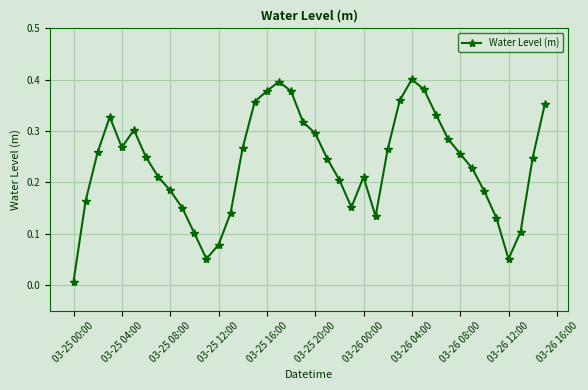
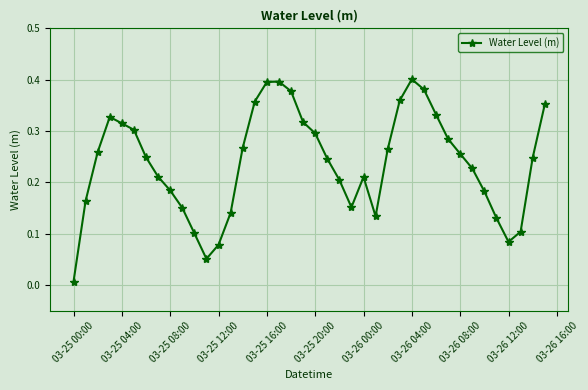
  {
    "03-25 00:00": 0.01,
-   "03-25 04:00": 0.27,
+   "03-25 04:00": 0.32,
    "03-25 08:00": 0.18,
    "03-25 12:00": 0.08,
-   "03-25 16:00": 0.38,
+   "03-25 16:00": 0.40,
    "03-25 20:00": 0.30,
    "03-26 00:00": 0.21,
    "03-26 04:00": 0.40,
    "03-26 08:00": 0.26,
-   "03-26 12:00": 0.05
+   "03-26 12:00": 0.08
  }
